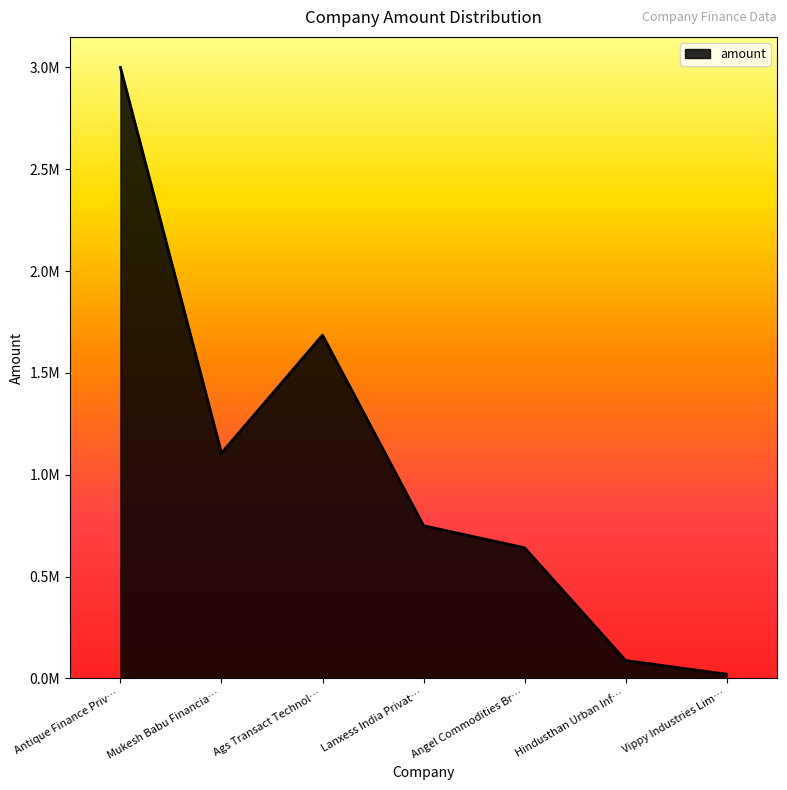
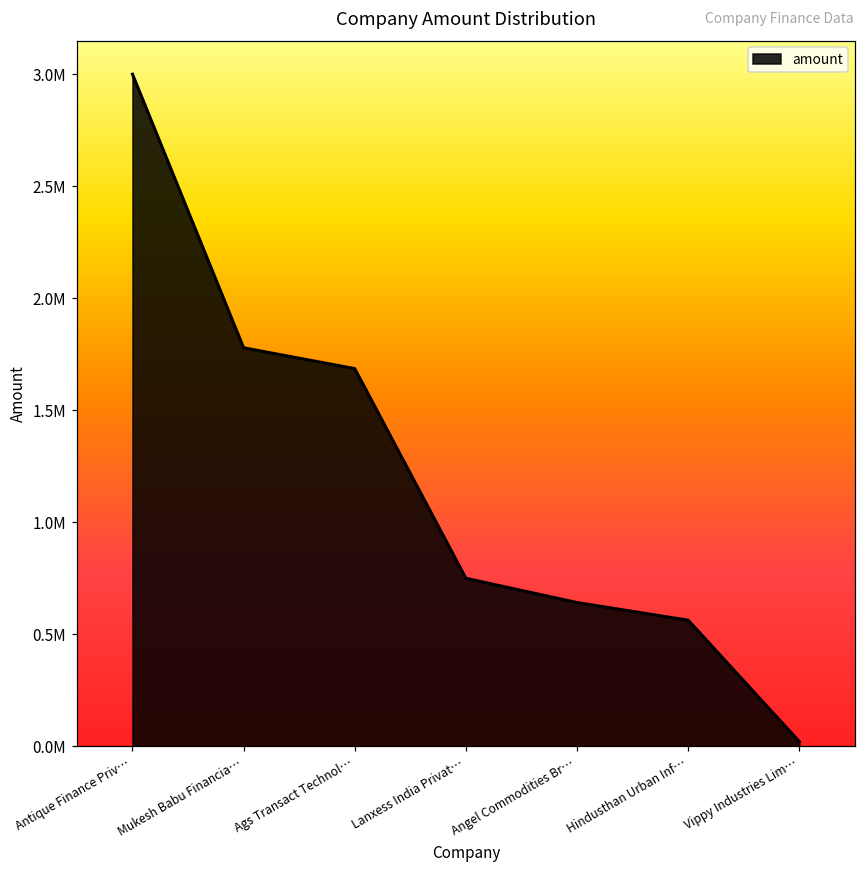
  {
    "Antique Finance Priv…": 3000000,
-   "Mukesh Babu Financia…": 1110000,
+   "Mukesh Babu Financia…": 1780000,
    "Ags Transact Technol…": 1690000,
    "Lanxess India Privat…": 750000,
    "Angel Commodities Br…": 640000,
-   "Hindusthan Urban Inf…": 90000,
+   "Hindusthan Urban Inf…": 560000,
    "Vippy Industries Lim…": 20000
  }
